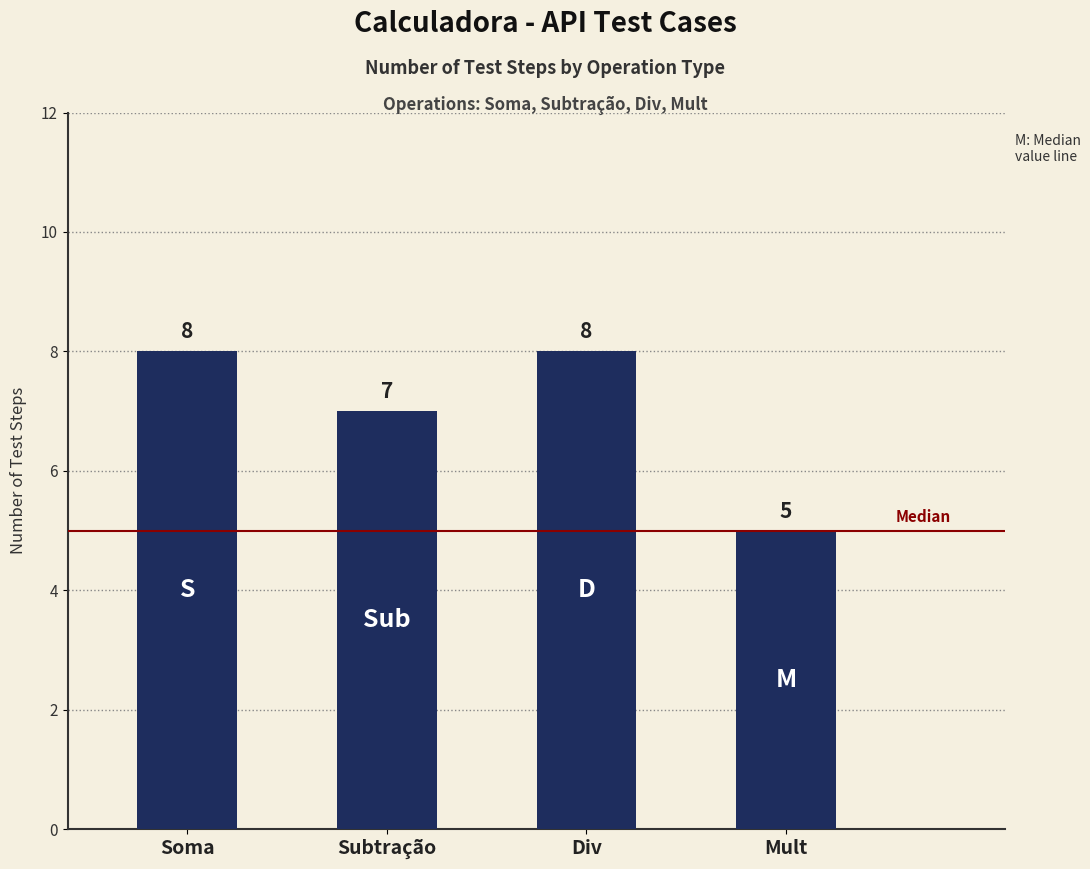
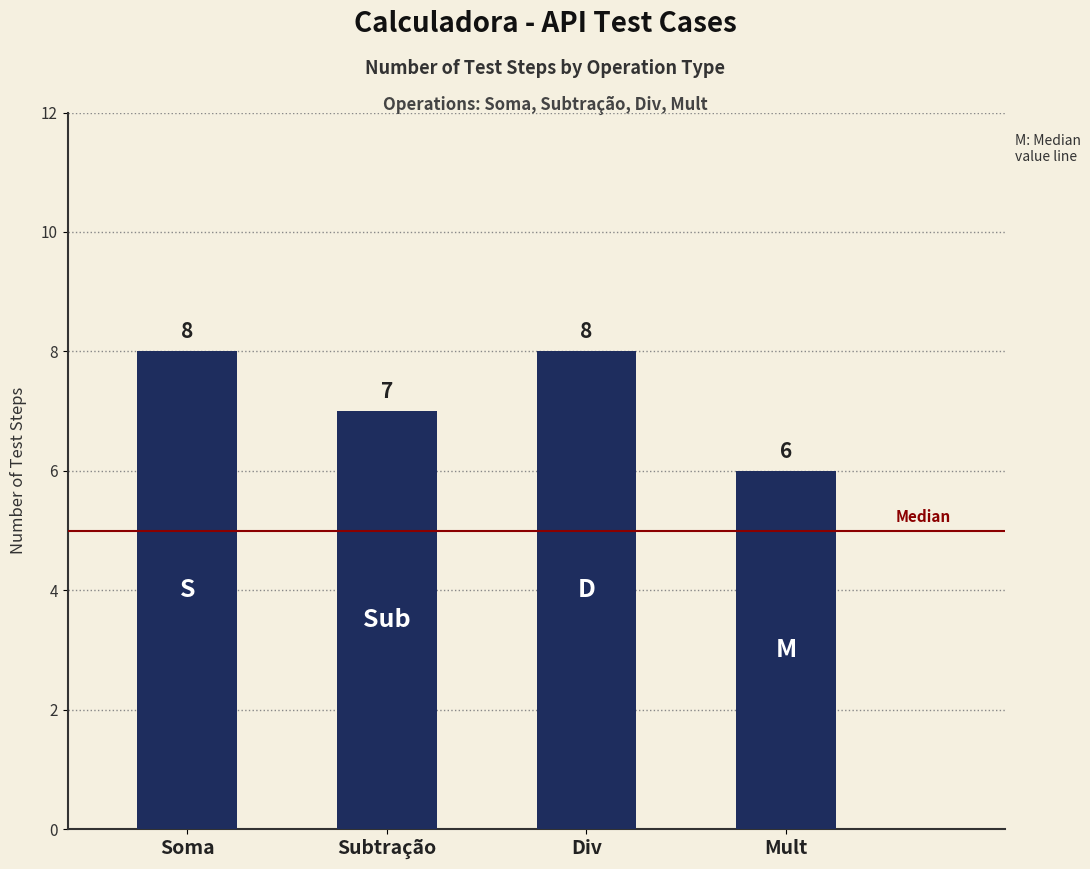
  {
    "Soma": 8,
    "Subtração": 7,
    "Div": 8,
-   "Mult": 5
+   "Mult": 6
  }
